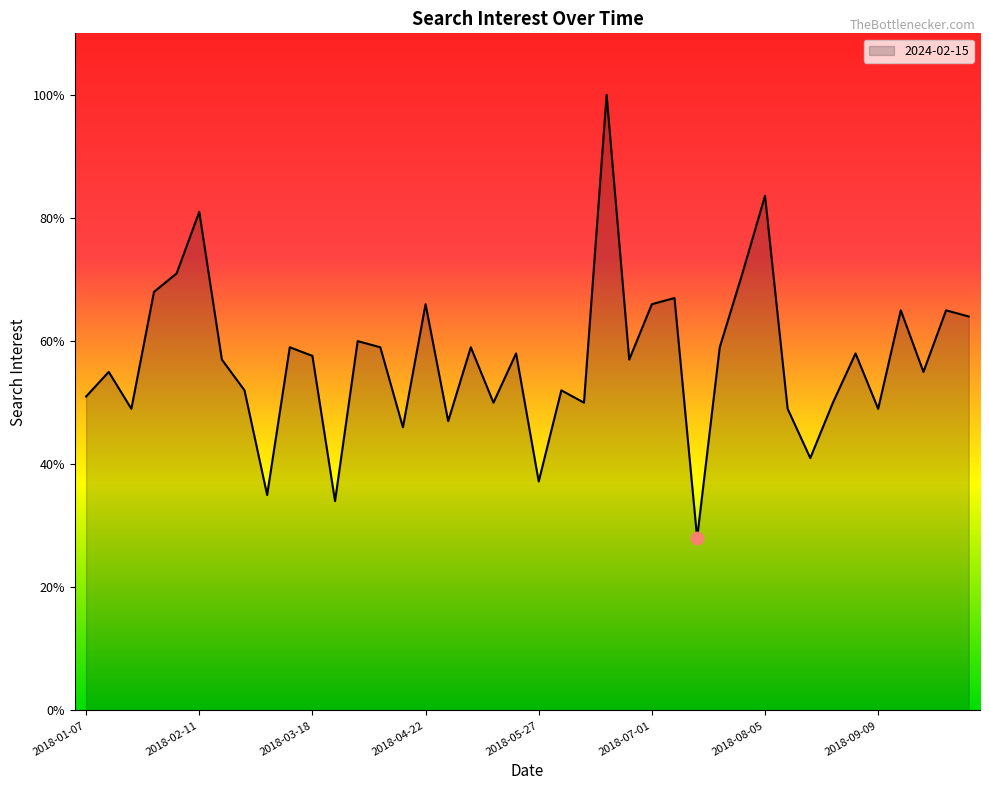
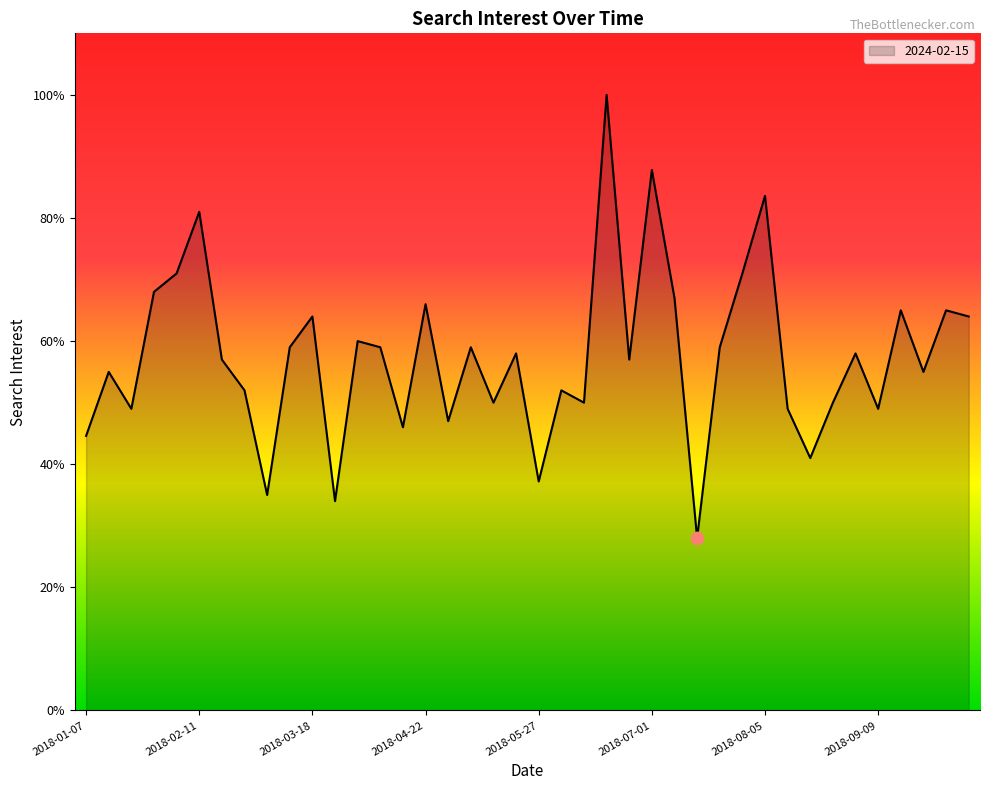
  {
    "2024-02-15": {
-     "2018-01-07": "51%",
+     "2018-01-07": "45%",
      "2018-02-11": "81%",
-     "2018-03-18": "58%",
+     "2018-03-18": "64%",
      "2018-04-22": "66%",
      "2018-05-27": "37%",
-     "2018-07-01": "66%",
+     "2018-07-01": "88%",
      "2018-08-05": "84%",
      "2018-09-09": "49%"
    }
  }
